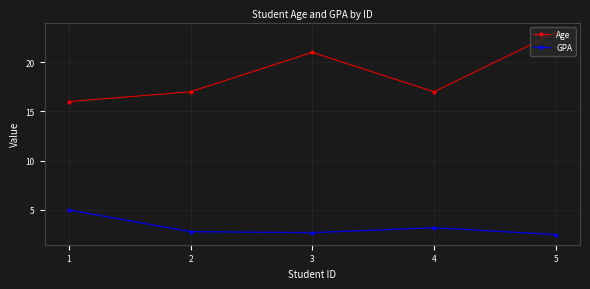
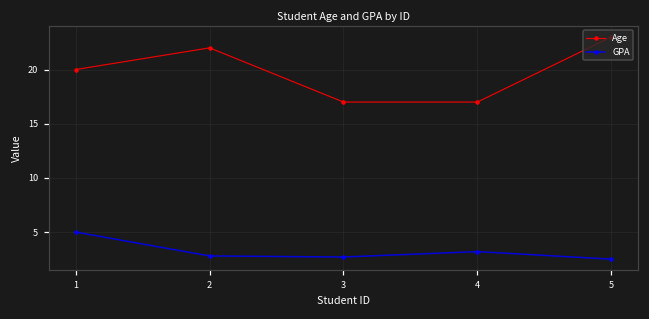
  {
    "Age": {
-     "1": 16,
-     "2": 17,
-     "3": 21,
+     "1": 20,
+     "2": 22,
+     "3": 17,
      "4": 17
    },
    "GPA": {
      "1": 5,
      "2": 3,
      "3": 3,
      "4": 3,
      "5": 3
    }
  }
